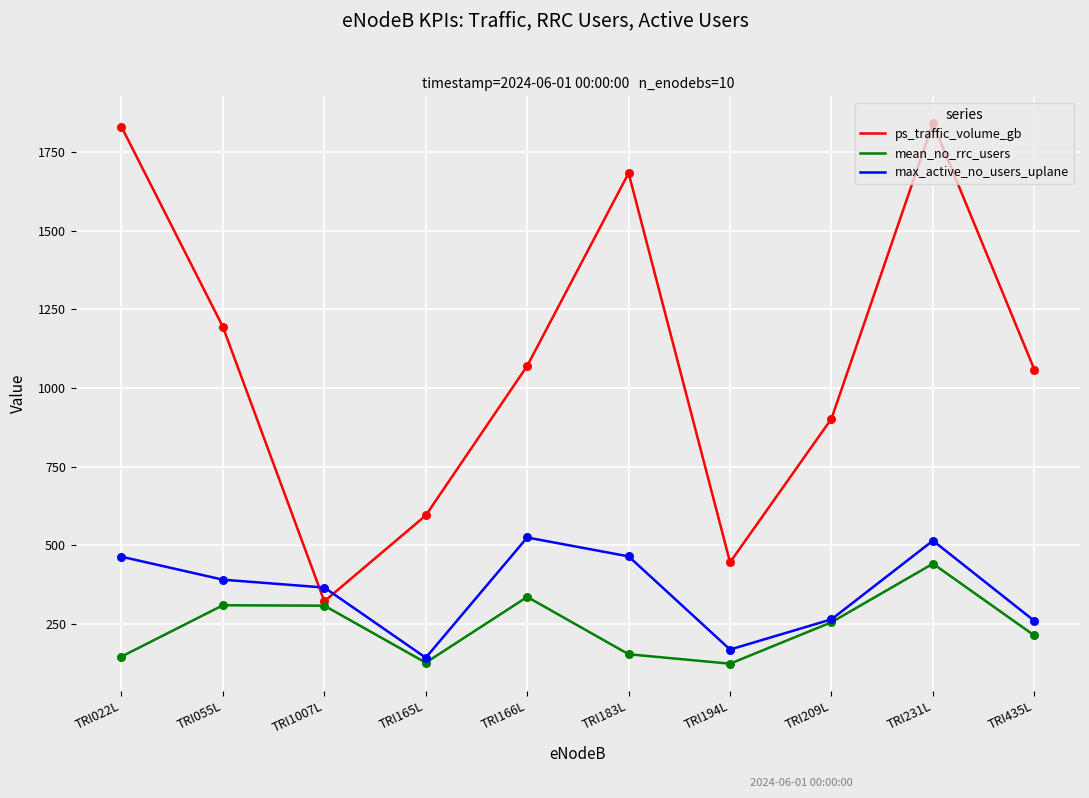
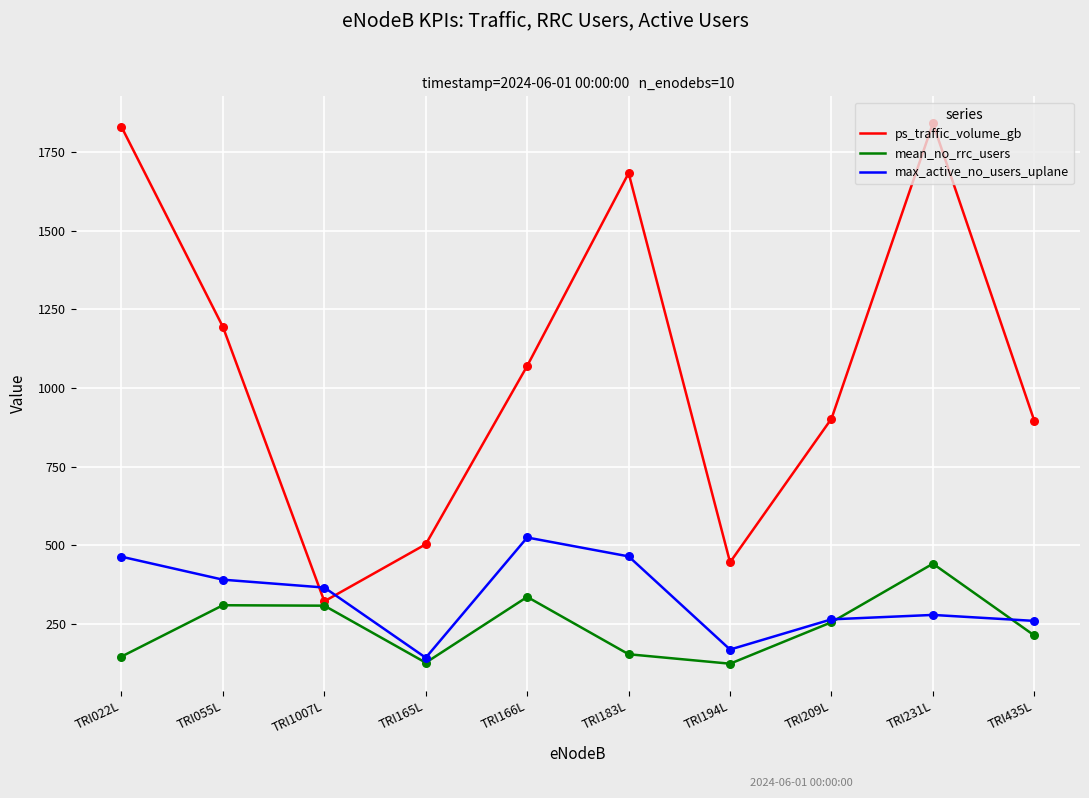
  {
    "ps_traffic_volume_gb": {
      "TRI022L": 1830,
      "TRI055L": 1190,
      "TRI1007L": 320,
-     "TRI165L": 600,
+     "TRI165L": 500,
      "TRI166L": 1070,
      "TRI183L": 1680,
      "TRI194L": 450,
      "TRI209L": 900,
-     "TRI435L": 1060
+     "TRI435L": 900
    },
    "mean_no_rrc_users": {
      "TRI022L": 150,
      "TRI055L": 310,
      "TRI1007L": 310,
      "TRI165L": 130,
      "TRI166L": 340,
      "TRI183L": 150,
      "TRI194L": 120,
      "TRI209L": 260,
      "TRI231L": 440,
      "TRI435L": 210
    },
    "max_active_no_users_uplane": {
      "TRI022L": 460,
      "TRI055L": 390,
      "TRI1007L": 370,
      "TRI165L": 140,
      "TRI166L": 530,
      "TRI183L": 470,
      "TRI194L": 170,
      "TRI209L": 270,
-     "TRI231L": 520,
+     "TRI231L": 280,
      "TRI435L": 260
    }
  }
